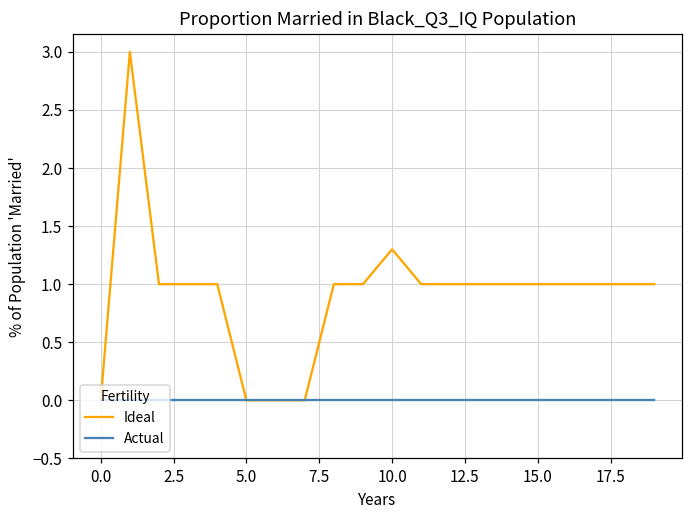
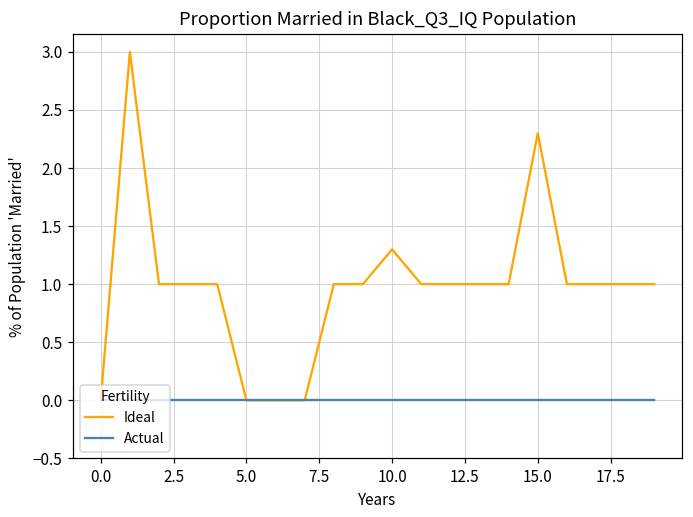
  {
    "Ideal": {
      "10.0": 1.3,
-     "15.0": 1.0
+     "15.0": 2.3
    },
    "Actual": {
      "10.0": 0.0,
      "15.0": 0.0
    }
  }
